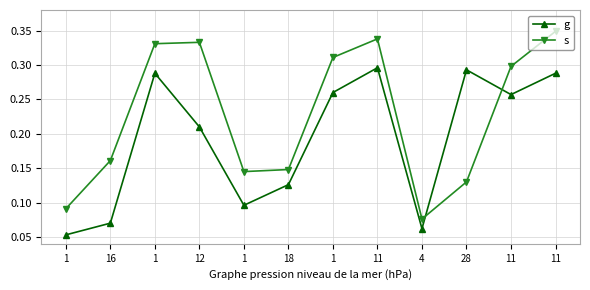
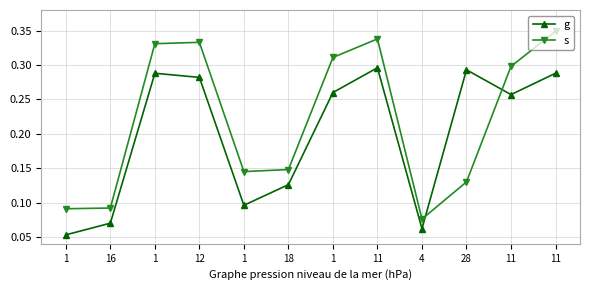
  {
    "g": {
      "16": 0.07,
-     "12": 0.21,
+     "12": 0.28,
      "18": 0.13,
      "4": 0.06,
      "28": 0.29
    },
    "s": {
-     "16": 0.16,
+     "16": 0.09,
      "12": 0.33,
      "18": 0.15,
      "4": 0.08,
      "28": 0.13
    }
  }
